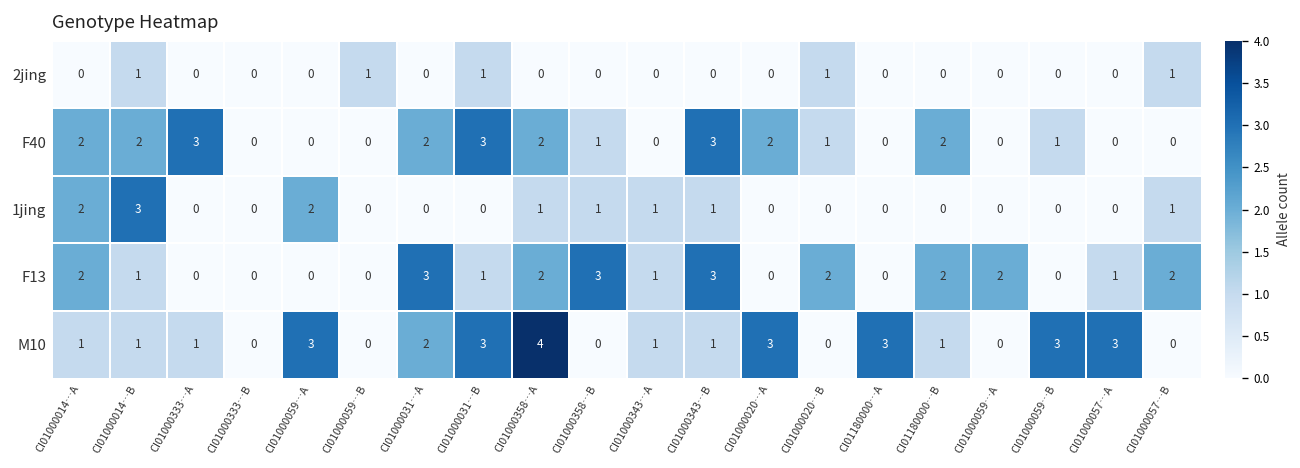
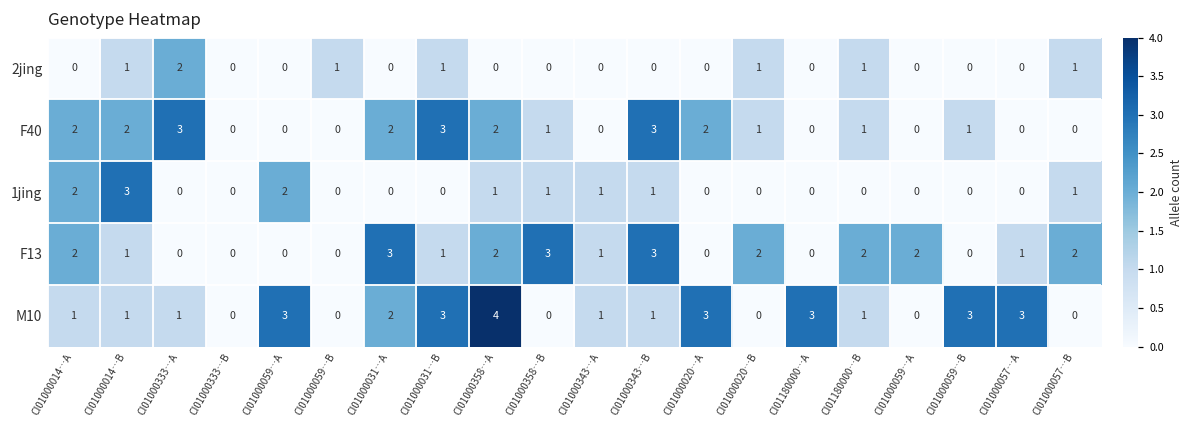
  {
    "2jing": {
      "CI01000014…A": 0,
      "CI01000014…B": 1,
-     "CI01000333…A": 0,
+     "CI01000333…A": 2,
      "CI01000333…B": 0,
      "CI01000031…A": 0,
      "CI01000031…B": 1,
      "CI01000358…A": 0,
      "CI01000358…B": 0,
      "CI01000343…A": 0,
      "CI01000343…B": 0,
      "CI01000020…A": 0,
      "CI01000020…B": 1,
      "CI01180000…A": 0,
-     "CI01180000…B": 0,
+     "CI01180000…B": 1,
      "CI01000057…A": 0,
      "CI01000057…B": 1
    },
    "F40": {
      "CI01000014…A": 2,
      "CI01000014…B": 2,
      "CI01000333…A": 3,
      "CI01000333…B": 0,
      "CI01000031…A": 2,
      "CI01000031…B": 3,
      "CI01000358…A": 2,
      "CI01000358…B": 1,
      "CI01000343…A": 0,
      "CI01000343…B": 3,
      "CI01000020…A": 2,
      "CI01000020…B": 1,
      "CI01180000…A": 0,
-     "CI01180000…B": 2,
+     "CI01180000…B": 1,
      "CI01000057…A": 0,
      "CI01000057…B": 0
    },
    "1jing": {
      "CI01000014…A": 2,
      "CI01000014…B": 3,
      "CI01000333…A": 0,
      "CI01000333…B": 0,
      "CI01000031…A": 0,
      "CI01000031…B": 0,
      "CI01000358…A": 1,
      "CI01000358…B": 1,
      "CI01000343…A": 1,
      "CI01000343…B": 1,
      "CI01000020…A": 0,
      "CI01000020…B": 0,
      "CI01180000…A": 0,
      "CI01180000…B": 0,
      "CI01000057…A": 0,
      "CI01000057…B": 1
    },
    "F13": {
      "CI01000014…A": 2,
      "CI01000014…B": 1,
      "CI01000333…A": 0,
      "CI01000333…B": 0,
      "CI01000031…A": 3,
      "CI01000031…B": 1,
      "CI01000358…A": 2,
      "CI01000358…B": 3,
      "CI01000343…A": 1,
      "CI01000343…B": 3,
      "CI01000020…A": 0,
      "CI01000020…B": 2,
      "CI01180000…A": 0,
      "CI01180000…B": 2,
      "CI01000057…A": 1,
      "CI01000057…B": 2
    },
    "M10": {
      "CI01000014…A": 1,
      "CI01000014…B": 1,
      "CI01000333…A": 1,
      "CI01000333…B": 0,
      "CI01000031…A": 2,
      "CI01000031…B": 3,
      "CI01000358…A": 4,
      "CI01000358…B": 0,
      "CI01000343…A": 1,
      "CI01000343…B": 1,
      "CI01000020…A": 3,
      "CI01000020…B": 0,
      "CI01180000…A": 3,
      "CI01180000…B": 1,
      "CI01000057…A": 3,
      "CI01000057…B": 0
    }
  }
